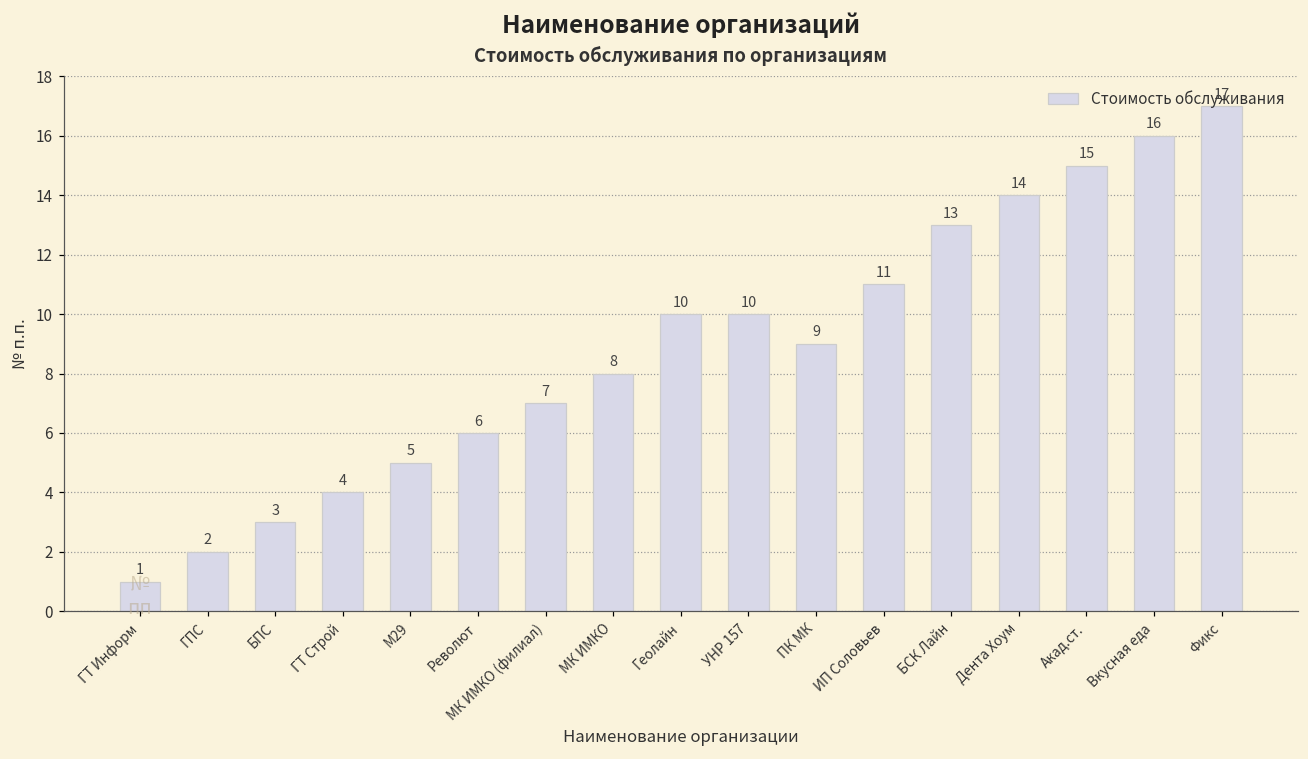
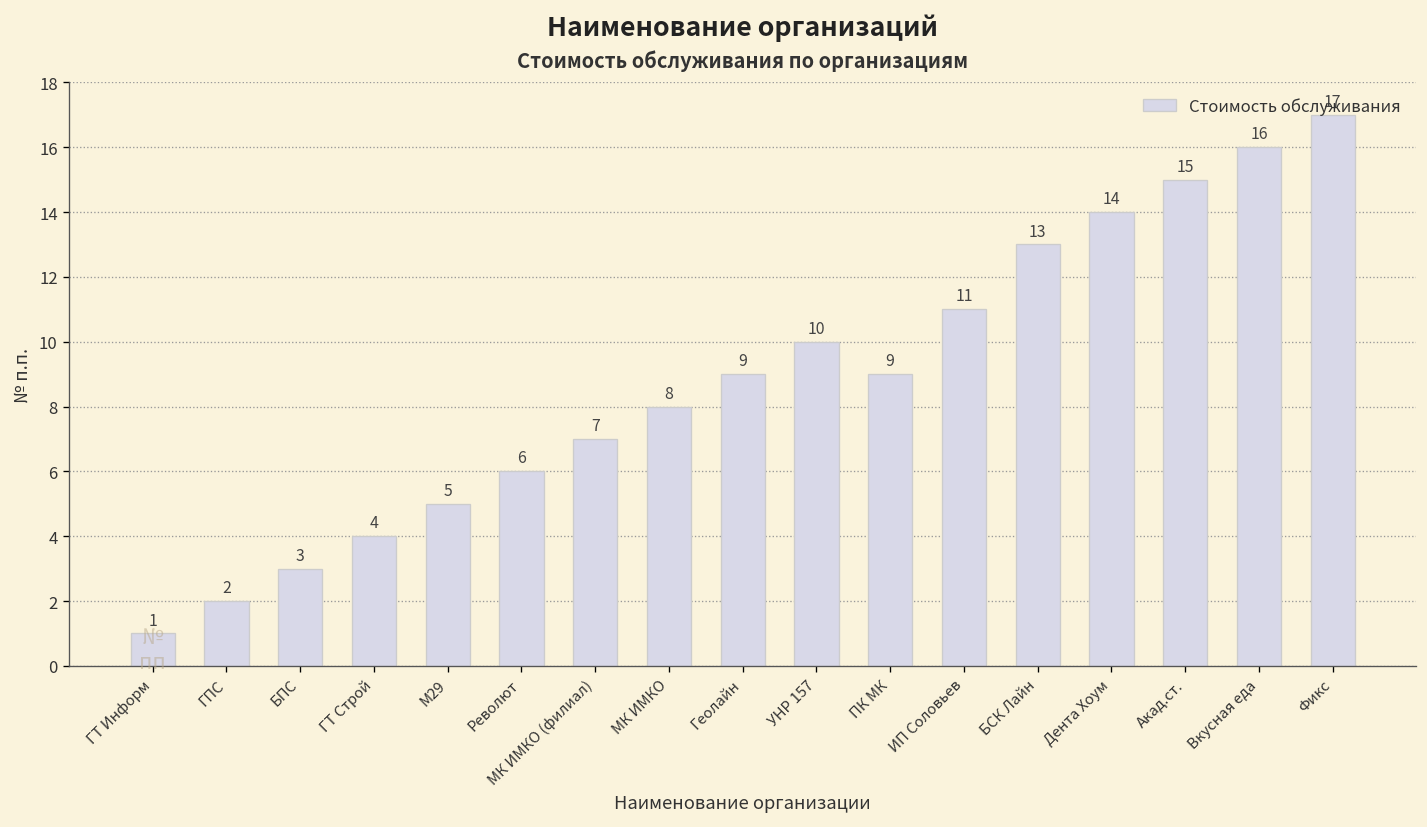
  {
    "ГТ Информ": 1,
    "ГПС": 2,
    "БПС": 3,
    "ГТ Строй": 4,
    "М29": 5,
    "Револют": 6,
    "МК ИМКО (филиал)": 7,
    "МК ИМКО": 8,
-   "Геолайн": 10,
+   "Геолайн": 9,
    "УНР 157": 10,
    "ПК МК": 9,
    "ИП Соловьев": 11,
    "БСК Лайн": 13,
    "Дента Хоум": 14,
    "Акад.ст.": 15,
    "Вкусная еда": 16,
    "Фикс": 17
  }
